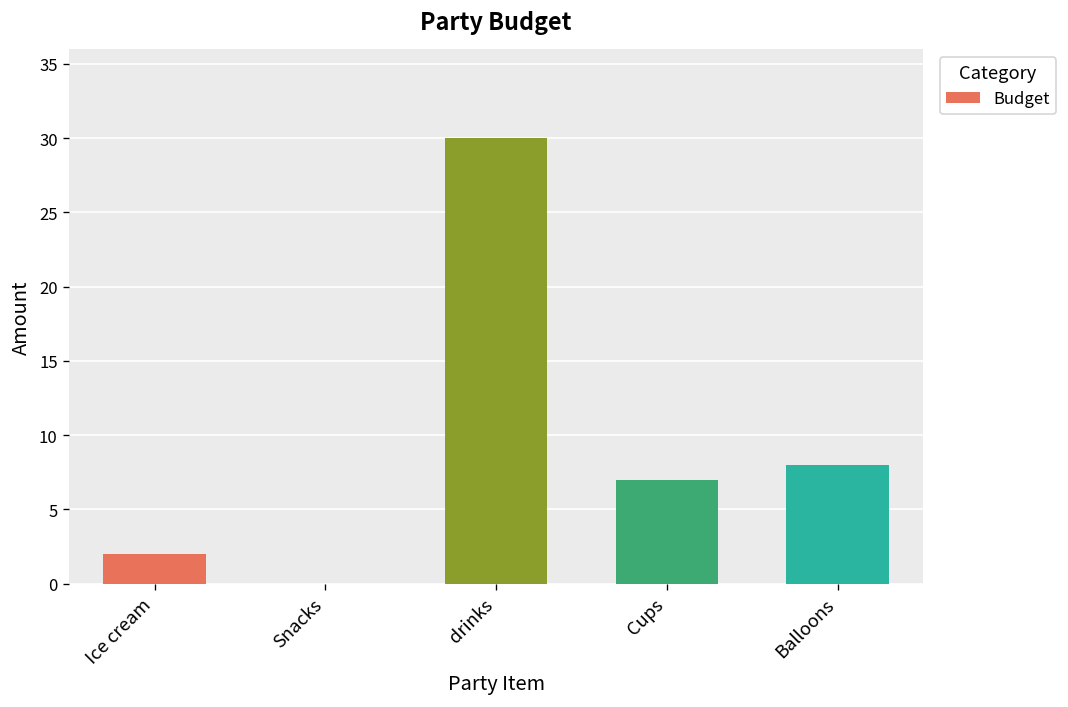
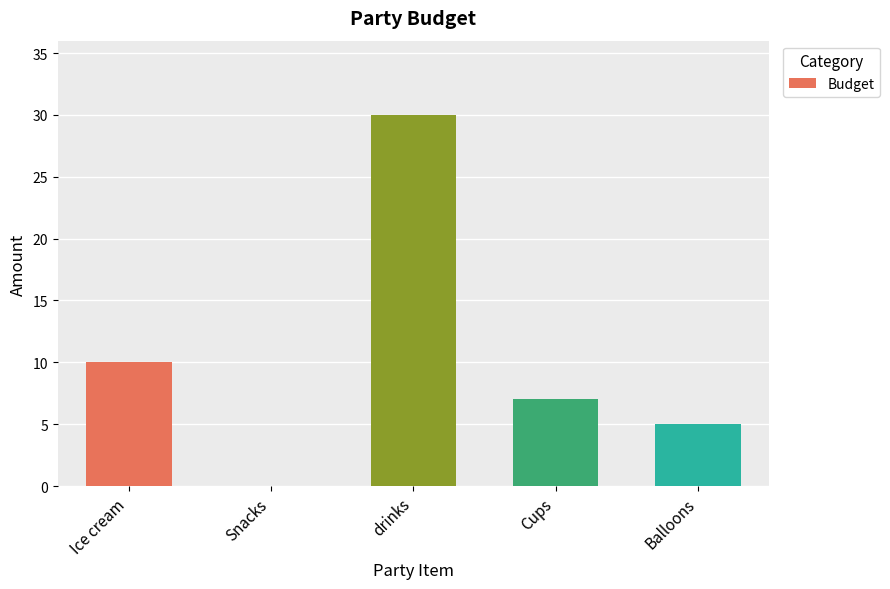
  {
-   "Ice cream": 2,
+   "Ice cream": 10,
    "Snacks": 0,
    "drinks": 30,
    "Cups": 7,
-   "Balloons": 8
+   "Balloons": 5
  }
